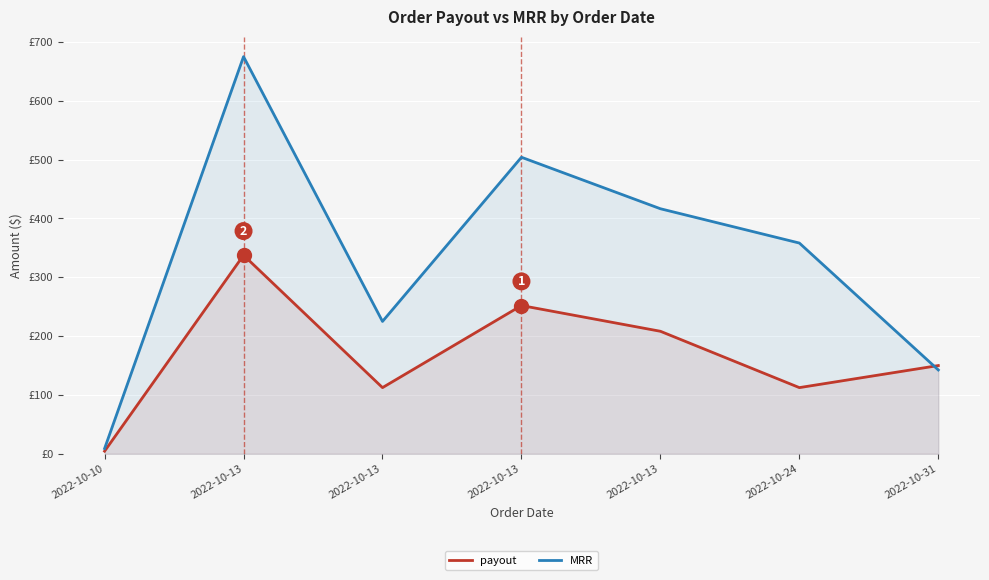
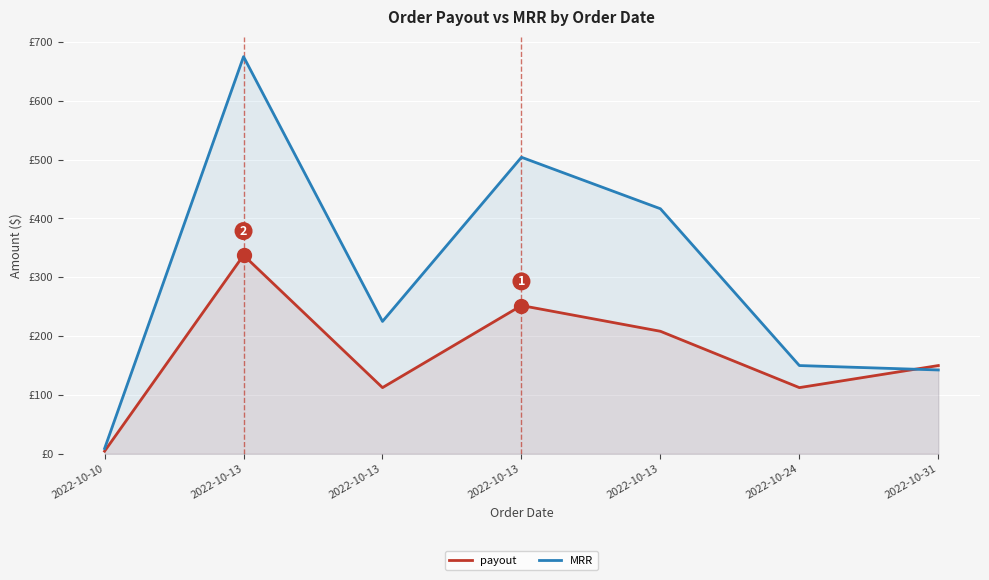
  {
    "MRR": {
      "2022-10-10": "£10",
-     "2022-10-24": "£360",
+     "2022-10-24": "£150",
      "2022-10-31": "£140"
    }
  }
